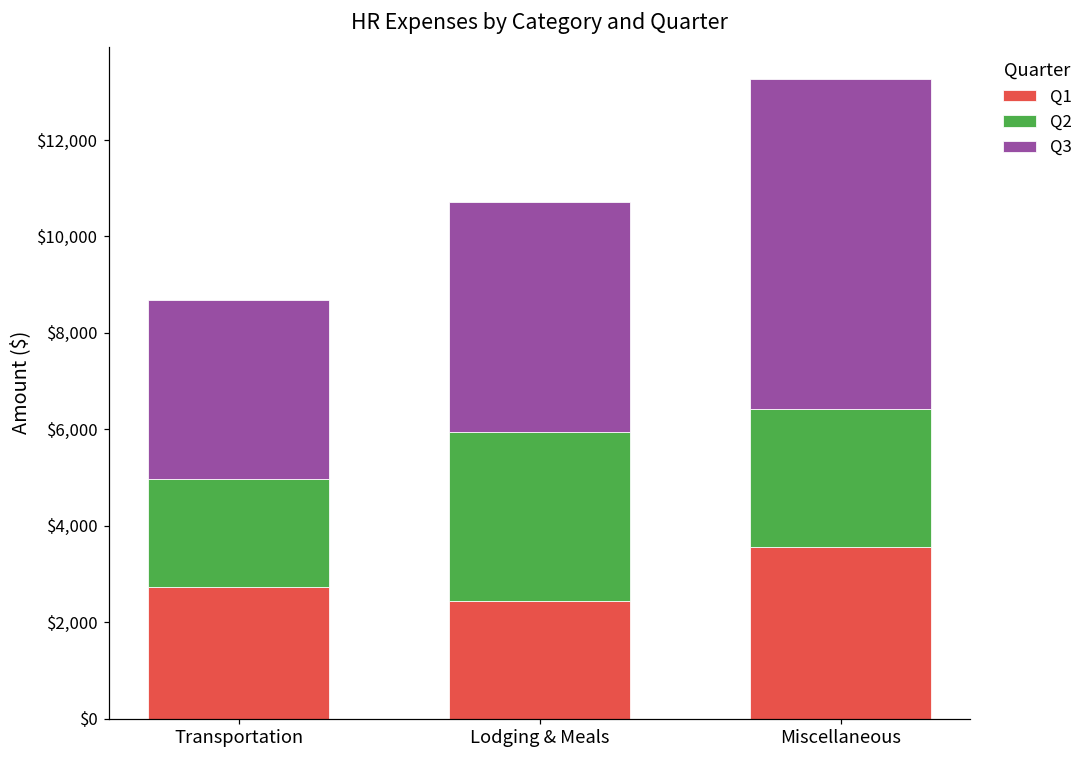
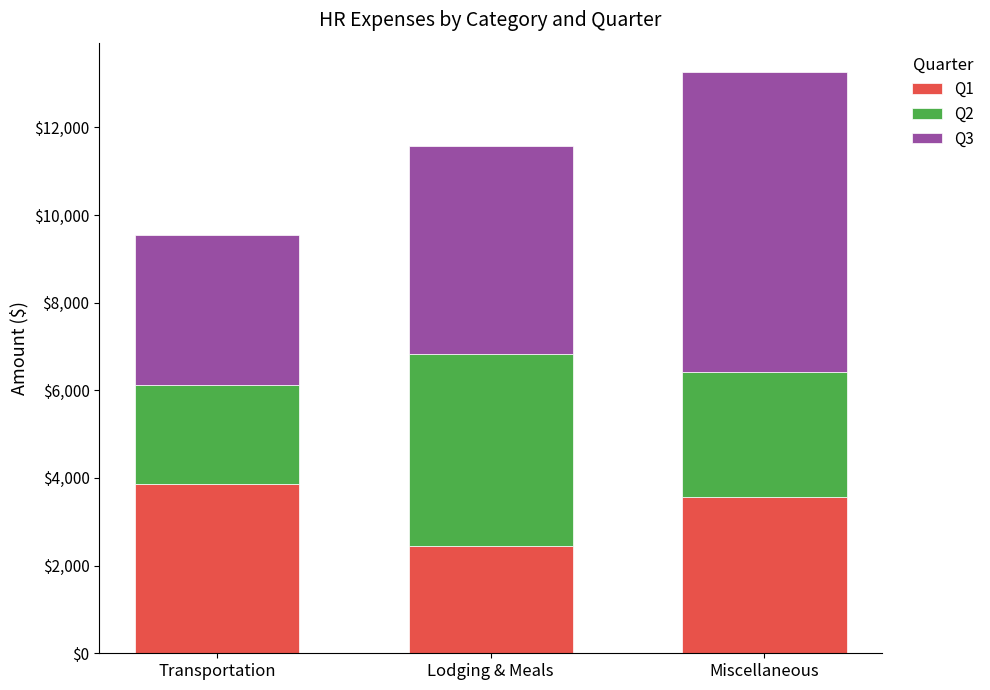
  {
    "Q1": {
-     "Transportation": "$2,700",
+     "Transportation": "$3,900",
      "Lodging & Meals": "$2,400",
      "Miscellaneous": "$3,600"
    },
    "Q2": {
      "Transportation": "$2,300",
-     "Lodging & Meals": "$3,500",
+     "Lodging & Meals": "$4,400",
      "Miscellaneous": "$2,800"
    },
    "Q3": {
-     "Transportation": "$3,700",
+     "Transportation": "$3,400",
      "Lodging & Meals": "$4,800",
      "Miscellaneous": "$6,900"
    }
  }
